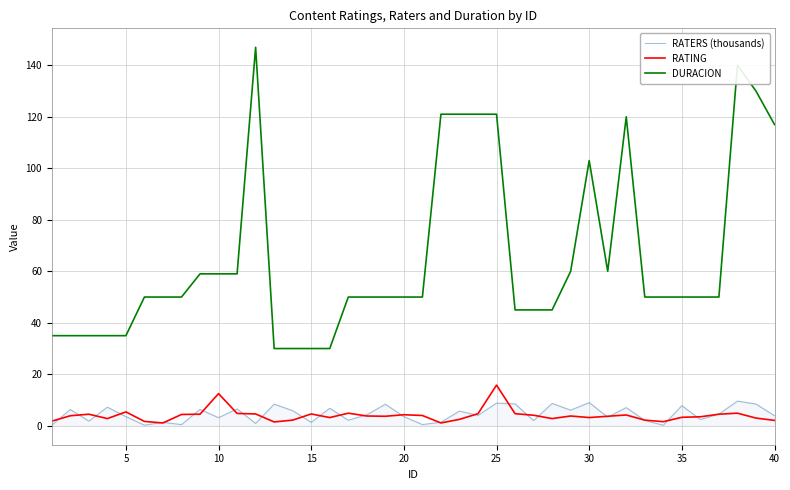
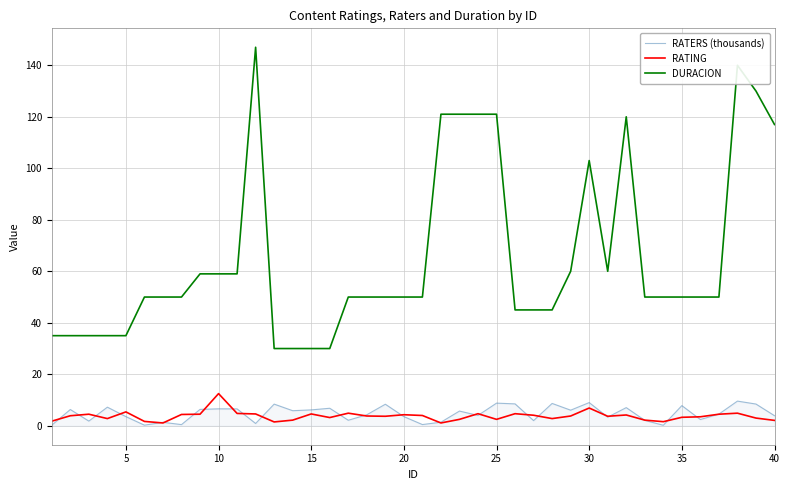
  {
    "RATERS (thousands)": {
      "5": 4,
-     "10": 3,
-     "15": 1,
+     "10": 7,
+     "15": 6,
      "25": 9,
      "30": 9,
      "35": 8,
      "40": 4
    },
    "RATING": {
      "5": 5,
      "10": 13,
      "15": 5,
-     "25": 16,
-     "30": 3,
+     "25": 3,
+     "30": 7,
      "35": 3,
      "40": 2
    },
    "DURACION": {
      "5": 35,
      "10": 59,
      "15": 30,
      "20": 50,
      "25": 121,
      "30": 103,
      "35": 50,
      "40": 117
    }
  }
